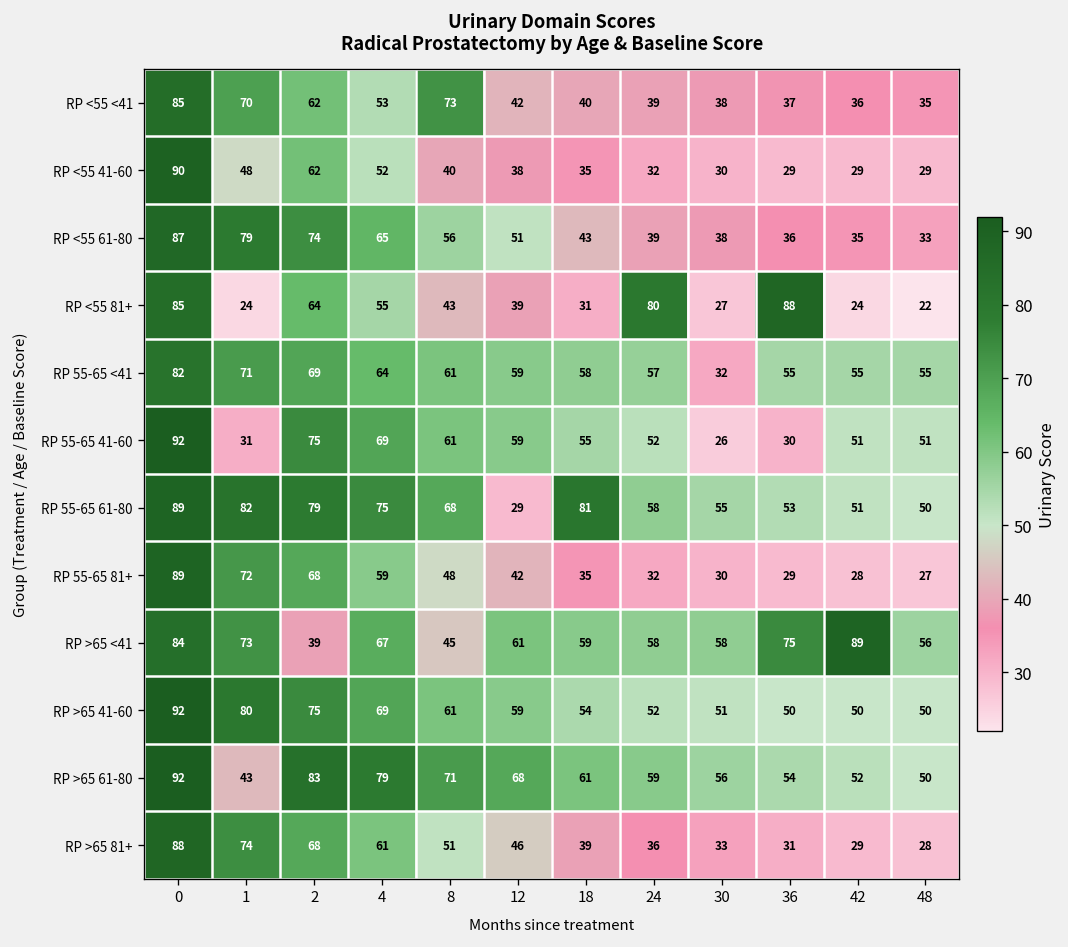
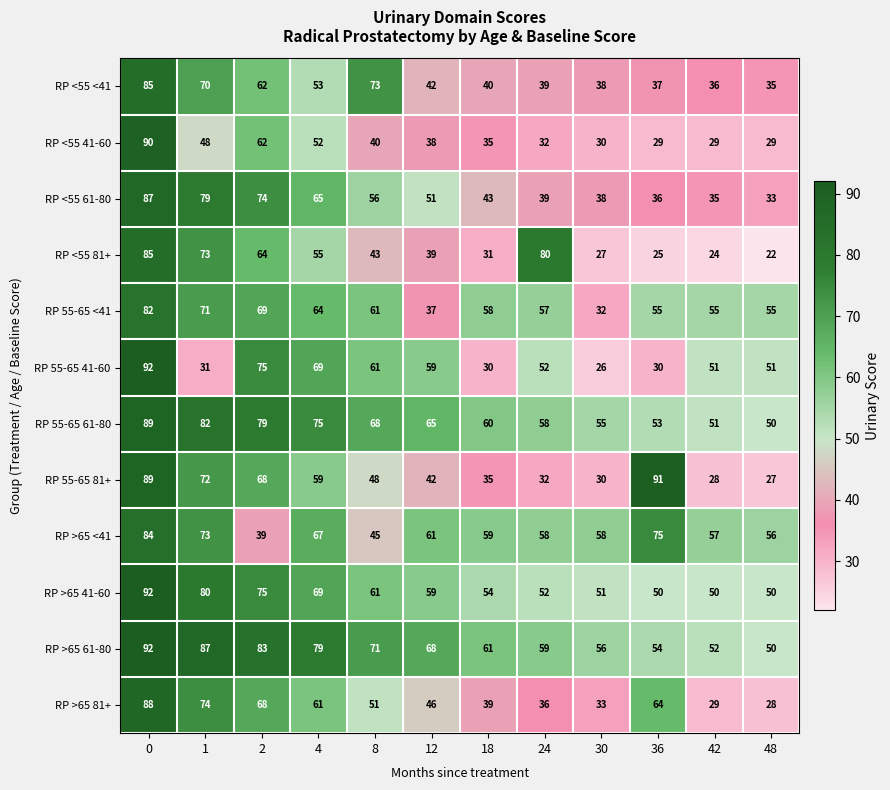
  {
    "RP <55 <41": {
      "0": 85,
      "1": 70,
      "2": 62,
      "4": 53,
      "8": 73,
      "12": 42,
      "18": 40,
      "24": 39,
      "30": 38,
      "36": 37,
      "42": 36,
      "48": 35
    },
    "RP <55 41-60": {
      "0": 90,
      "1": 48,
      "2": 62,
      "4": 52,
      "8": 40,
      "12": 38,
      "18": 35,
      "24": 32,
      "30": 30,
      "36": 29,
      "42": 29,
      "48": 29
    },
    "RP <55 61-80": {
      "0": 87,
      "1": 79,
      "2": 74,
      "4": 65,
      "8": 56,
      "12": 51,
      "18": 43,
      "24": 39,
      "30": 38,
      "36": 36,
      "42": 35,
      "48": 33
    },
    "RP <55 81+": {
      "0": 85,
-     "1": 24,
+     "1": 73,
      "2": 64,
      "4": 55,
      "8": 43,
      "12": 39,
      "18": 31,
      "24": 80,
      "30": 27,
-     "36": 88,
+     "36": 25,
      "42": 24,
      "48": 22
    },
    "RP 55-65 <41": {
      "0": 82,
      "1": 71,
      "2": 69,
      "4": 64,
      "8": 61,
-     "12": 59,
+     "12": 37,
      "18": 58,
      "24": 57,
      "30": 32,
      "36": 55,
      "42": 55,
      "48": 55
    },
    "RP 55-65 41-60": {
      "0": 92,
      "1": 31,
      "2": 75,
      "4": 69,
      "8": 61,
      "12": 59,
-     "18": 55,
+     "18": 30,
      "24": 52,
      "30": 26,
      "36": 30,
      "42": 51,
      "48": 51
    },
    "RP 55-65 61-80": {
      "0": 89,
      "1": 82,
      "2": 79,
      "4": 75,
      "8": 68,
-     "12": 29,
-     "18": 81,
+     "12": 65,
+     "18": 60,
      "24": 58,
      "30": 55,
      "36": 53,
      "42": 51,
      "48": 50
    },
    "RP 55-65 81+": {
      "0": 89,
      "1": 72,
      "2": 68,
      "4": 59,
      "8": 48,
      "12": 42,
      "18": 35,
      "24": 32,
      "30": 30,
-     "36": 29,
+     "36": 91,
      "42": 28,
      "48": 27
    },
    "RP >65 <41": {
      "0": 84,
      "1": 73,
      "2": 39,
      "4": 67,
      "8": 45,
      "12": 61,
      "18": 59,
      "24": 58,
      "30": 58,
      "36": 75,
-     "42": 89,
+     "42": 57,
      "48": 56
    },
    "RP >65 41-60": {
      "0": 92,
      "1": 80,
      "2": 75,
      "4": 69,
      "8": 61,
      "12": 59,
      "18": 54,
      "24": 52,
      "30": 51,
      "36": 50,
      "42": 50,
      "48": 50
    },
    "RP >65 61-80": {
      "0": 92,
-     "1": 43,
+     "1": 87,
      "2": 83,
      "4": 79,
      "8": 71,
      "12": 68,
      "18": 61,
      "24": 59,
      "30": 56,
      "36": 54,
      "42": 52,
      "48": 50
    },
    "RP >65 81+": {
      "0": 88,
      "1": 74,
      "2": 68,
      "4": 61,
      "8": 51,
      "12": 46,
      "18": 39,
      "24": 36,
      "30": 33,
-     "36": 31,
+     "36": 64,
      "42": 29,
      "48": 28
    }
  }
